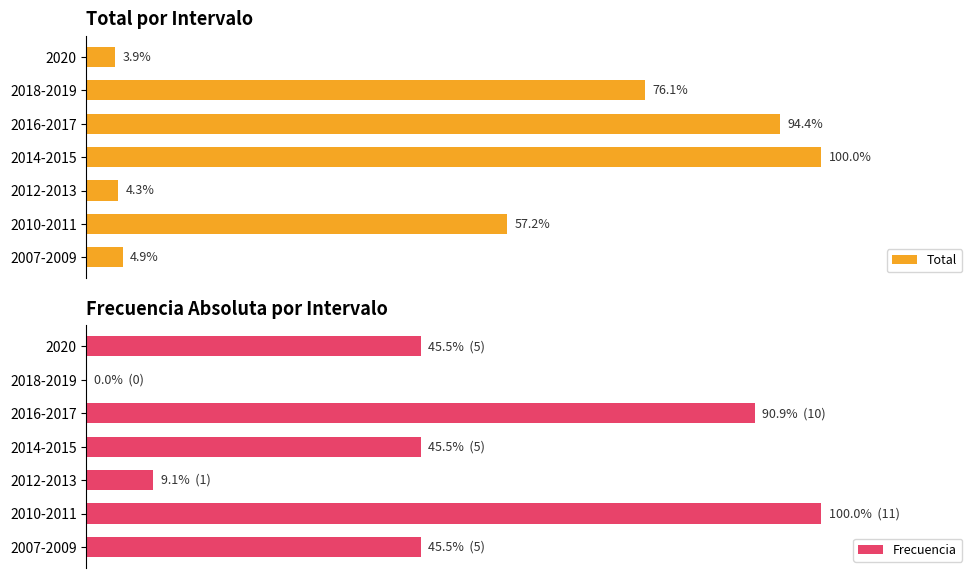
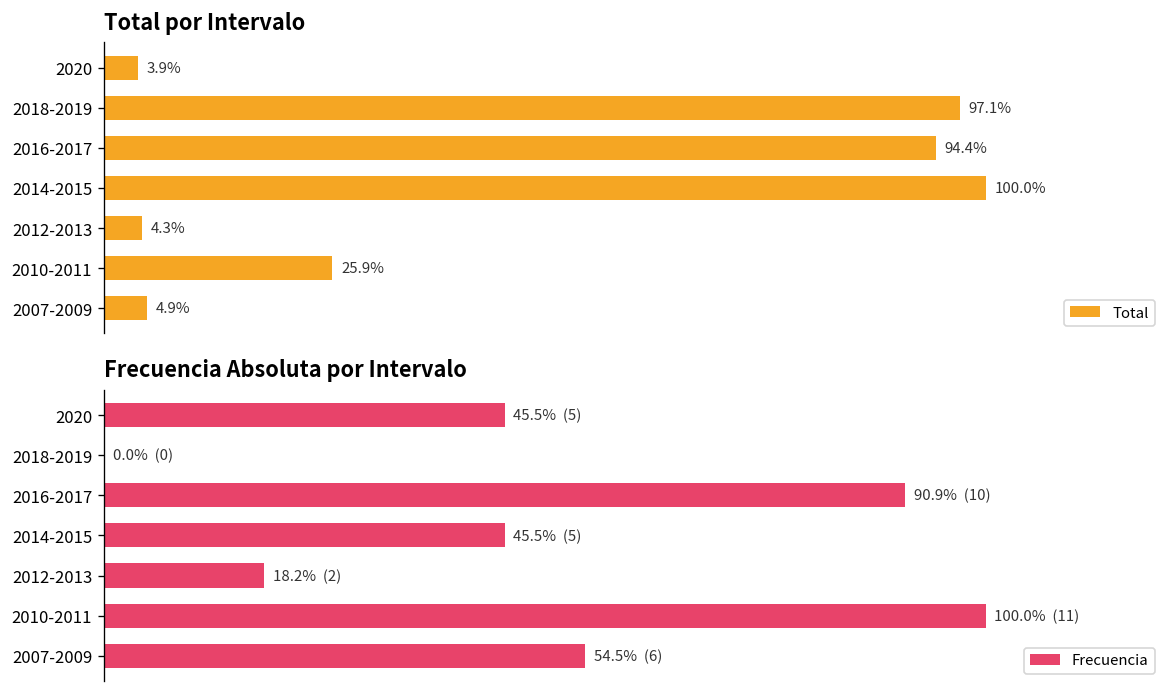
  {
    "Total por Intervalo": {
      "2020": "3.9%",
-     "2018-2019": "76.1%",
+     "2018-2019": "97.1%",
      "2016-2017": "94.4%",
      "2014-2015": "100.0%",
      "2012-2013": "4.3%",
-     "2010-2011": "57.2%",
+     "2010-2011": "25.9%",
      "2007-2009": "4.9%"
    },
    "Frecuencia Absoluta por Intervalo": {
      "2020": "45.5%",
      "2018-2019": "0.0%",
      "2016-2017": "90.9%",
      "2014-2015": "45.5%",
-     "2012-2013": "9.1% (1)",
+     "2012-2013": "18.2% (2)",
      "2010-2011": "100.0%",
-     "2007-2009": "45.5% (5)"
+     "2007-2009": "54.5% (6)"
    }
  }
